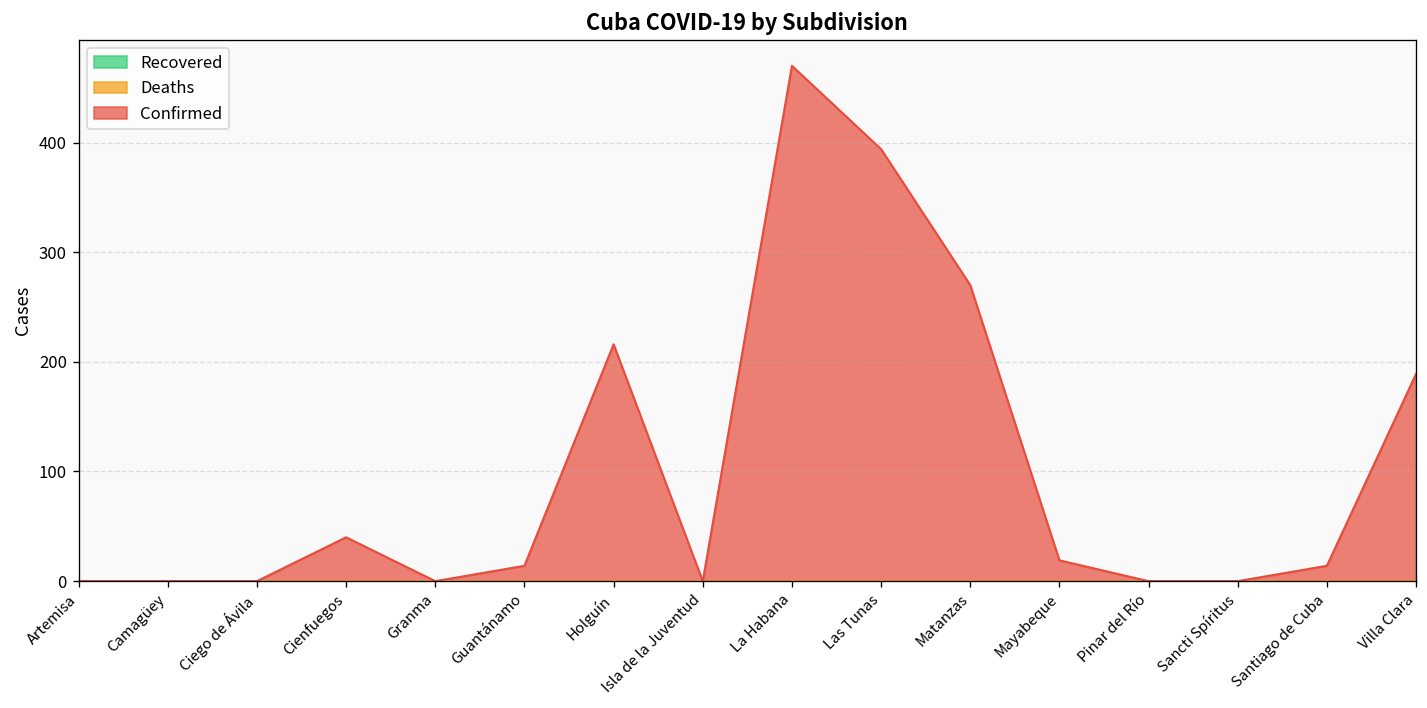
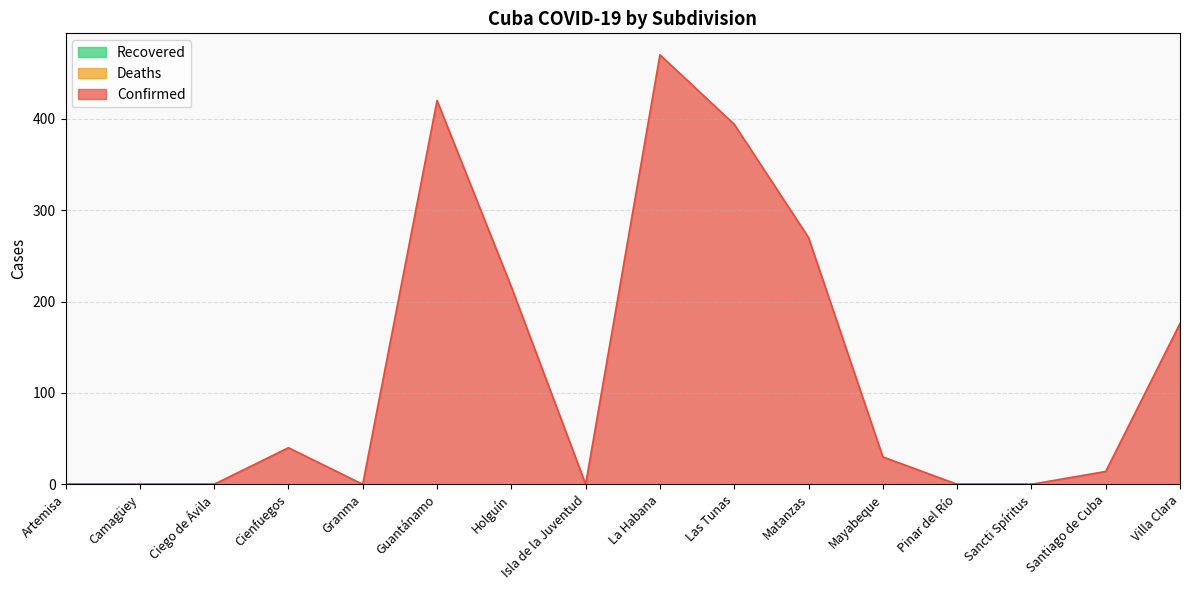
  {
    "Deaths": {
      "Cienfuegos": 0,
      "Guantánamo": 0,
      "Holguín": 0,
      "La Habana": 0,
      "Las Tunas": 0,
      "Matanzas": 0,
      "Mayabeque": 0,
      "Santiago de Cuba": 0,
      "Villa Clara": 0
    },
    "Confirmed": {
      "Cienfuegos": 40,
-     "Guantánamo": 10,
+     "Guantánamo": 420,
      "Holguín": 220,
      "La Habana": 470,
      "Las Tunas": 390,
      "Matanzas": 270,
-     "Mayabeque": 20,
+     "Mayabeque": 30,
      "Santiago de Cuba": 10,
-     "Villa Clara": 190
+     "Villa Clara": 180
    }
  }
